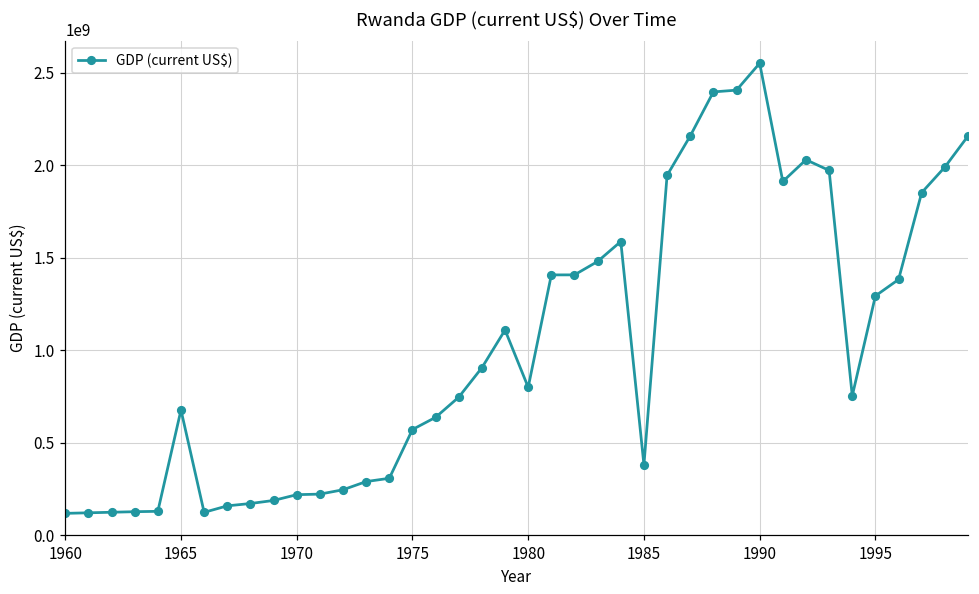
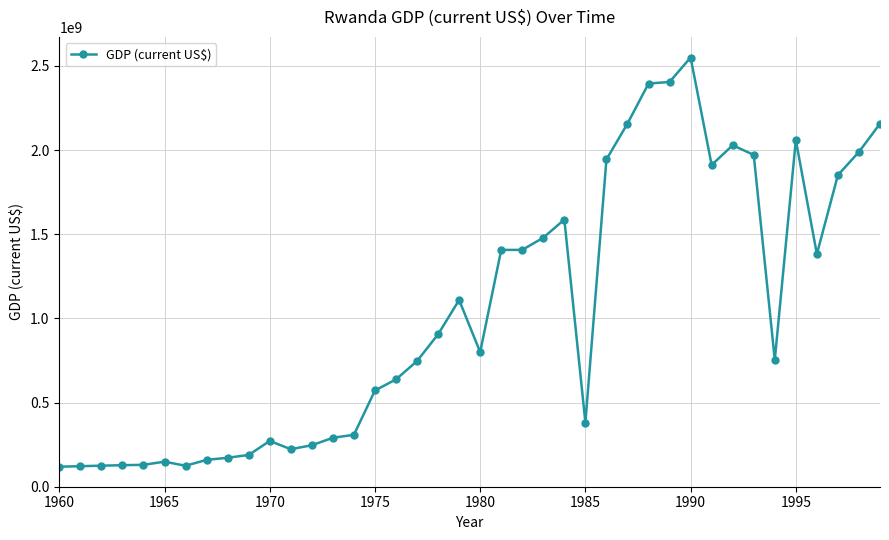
  {
    "1960": 120000000,
-   "1965": 680000000,
-   "1970": 220000000,
+   "1965": 150000000,
+   "1970": 270000000,
    "1975": 570000000,
    "1980": 800000000,
    "1985": 380000000,
    "1990": 2550000000,
-   "1995": 1290000000
+   "1995": 2060000000
  }
